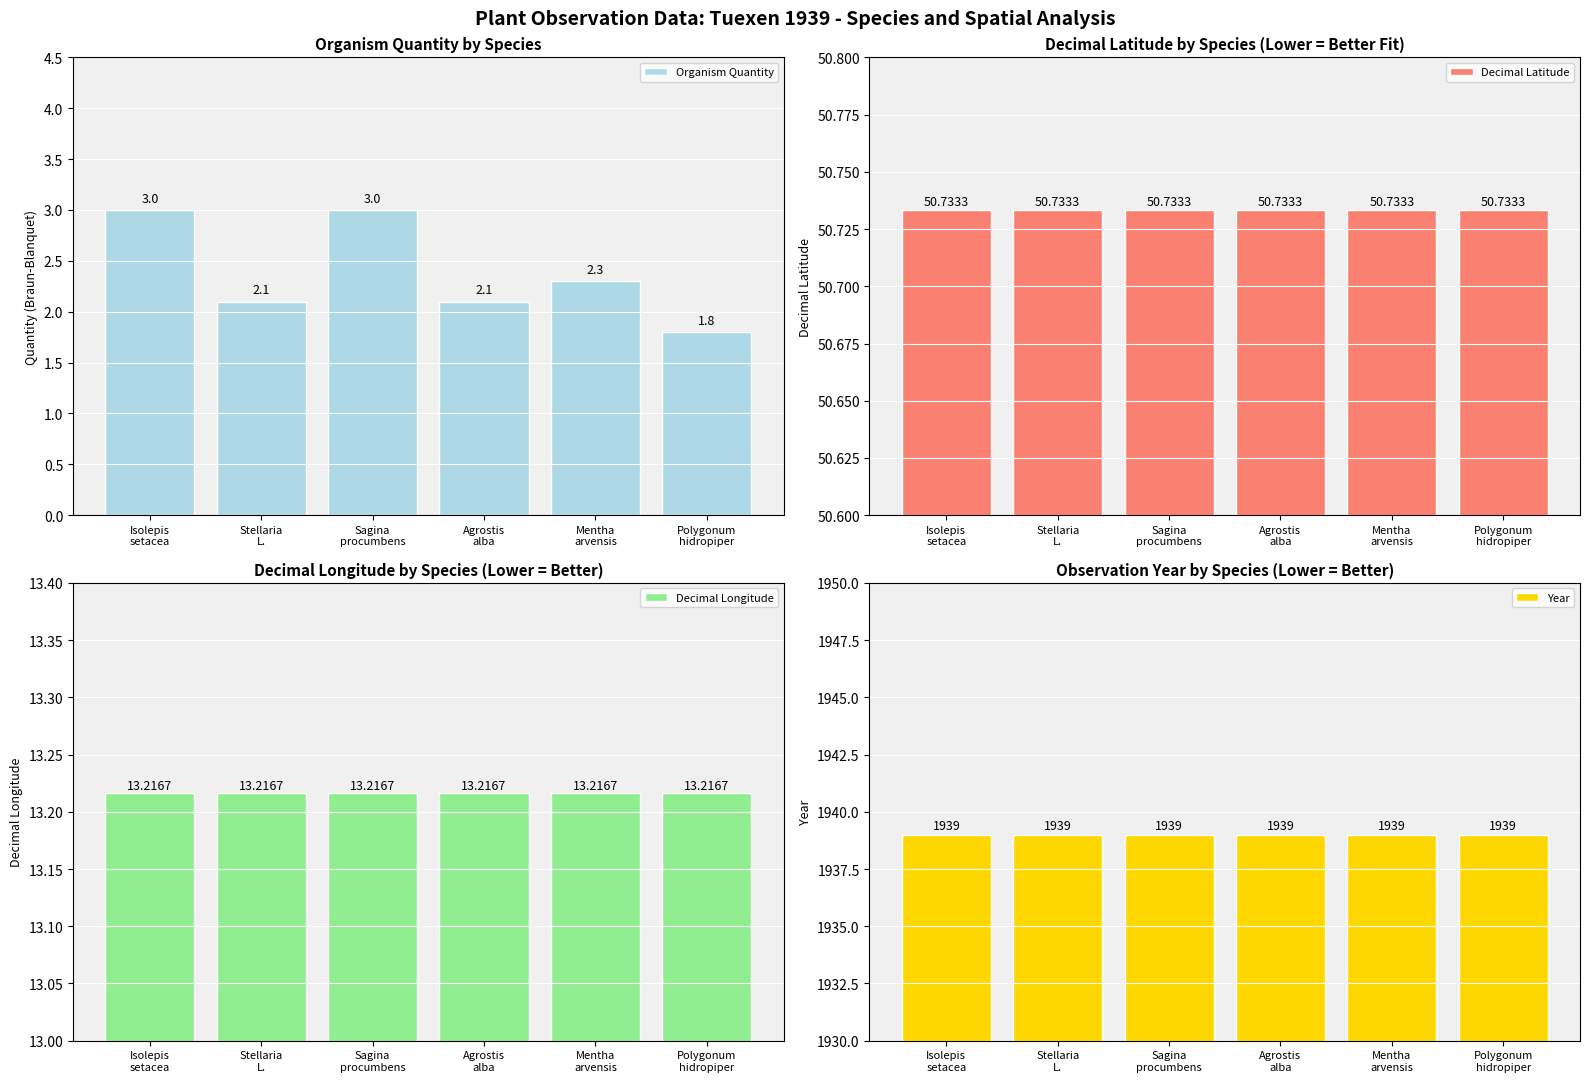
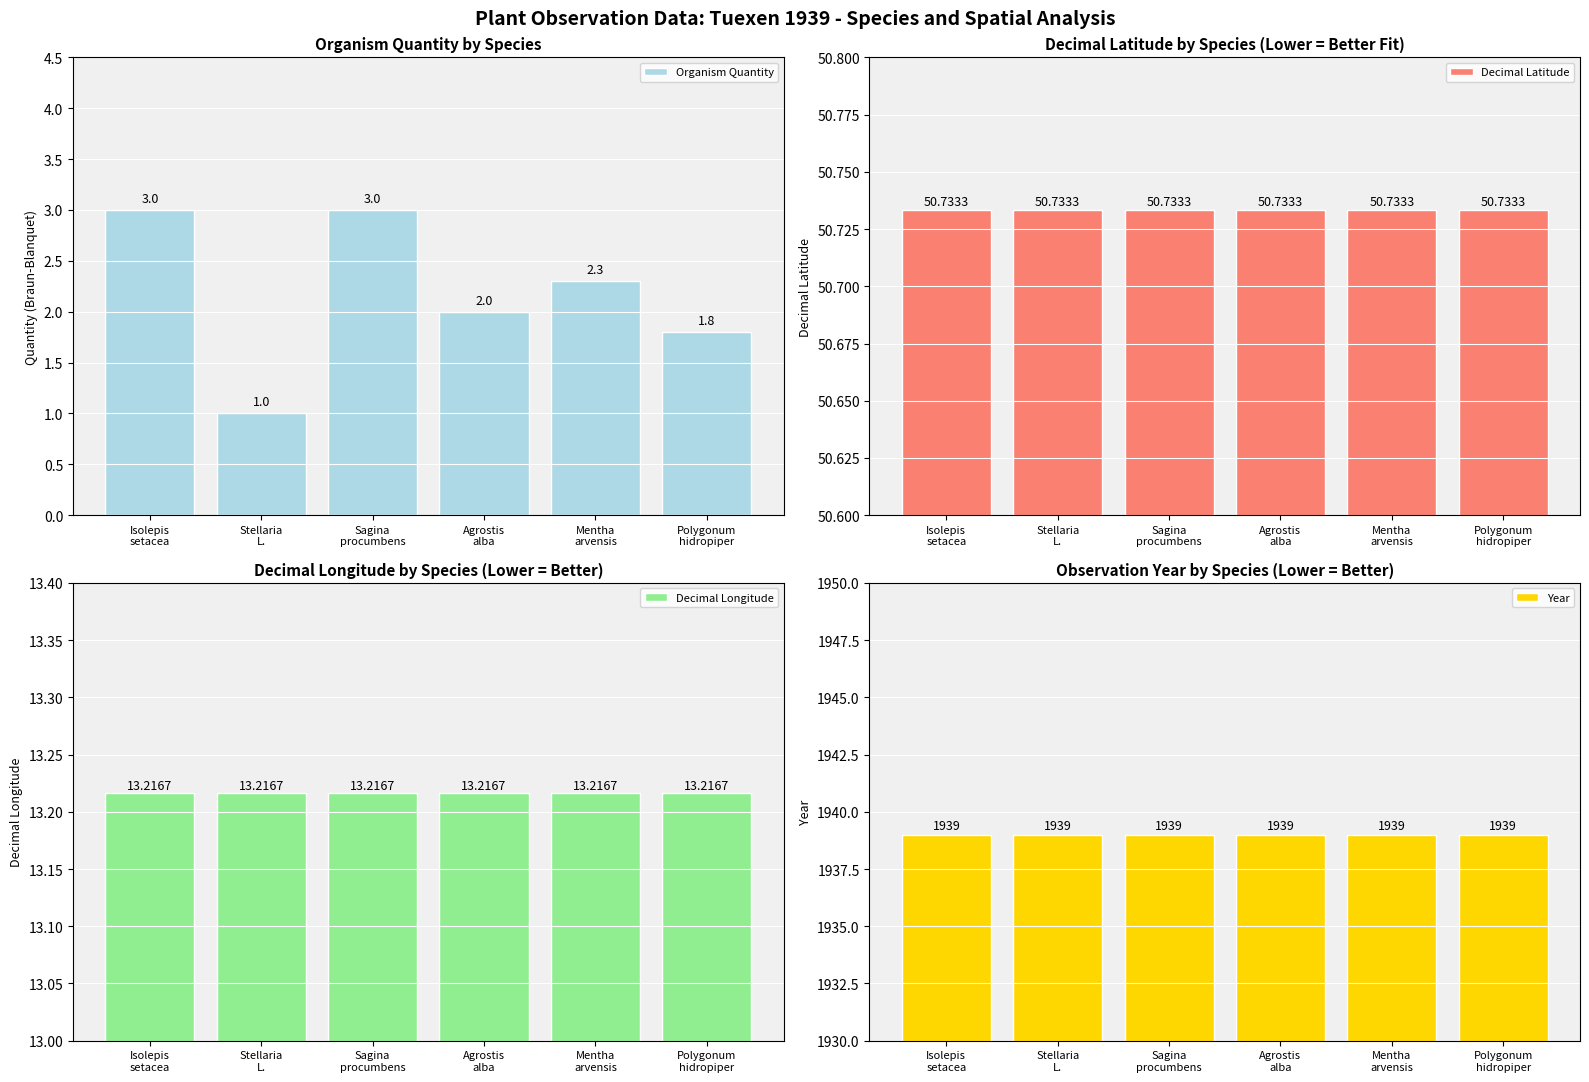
  {
    "Organism Quantity by Species": {
      "Isolepis setacea": 3.0,
-     "Stellaria L.": 2.1,
+     "Stellaria L.": 1.0,
      "Sagina procumbens": 3.0,
-     "Agrostis alba": 2.1,
+     "Agrostis alba": 2.0,
      "Mentha arvensis": 2.3,
      "Polygonum hidropiper": 1.8
    },
    "Decimal Latitude by Species (Lower = Better Fit)": {
      "Isolepis setacea": 50.7333,
      "Stellaria L.": 50.7333,
      "Sagina procumbens": 50.7333,
      "Agrostis alba": 50.7333,
      "Mentha arvensis": 50.7333,
      "Polygonum hidropiper": 50.7333
    },
    "Decimal Longitude by Species (Lower = Better)": {
      "Isolepis setacea": 13.2167,
      "Stellaria L.": 13.2167,
      "Sagina procumbens": 13.2167,
      "Agrostis alba": 13.2167,
      "Mentha arvensis": 13.2167,
      "Polygonum hidropiper": 13.2167
    },
    "Observation Year by Species (Lower = Better)": {
      "Isolepis setacea": 1939,
      "Stellaria L.": 1939,
      "Sagina procumbens": 1939,
      "Agrostis alba": 1939,
      "Mentha arvensis": 1939,
      "Polygonum hidropiper": 1939
    }
  }
